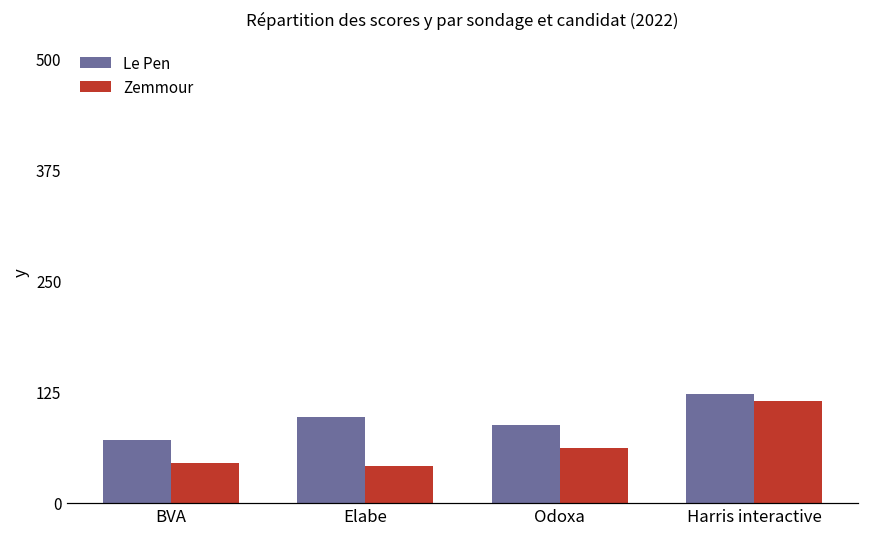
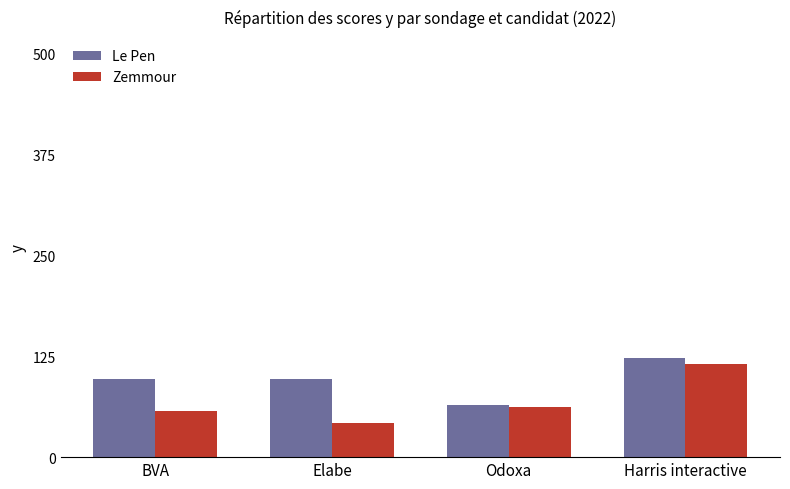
  {
    "Le Pen": {
-     "BVA": 70,
+     "BVA": 100,
      "Elabe": 100,
-     "Odoxa": 90,
+     "Odoxa": 70,
      "Harris interactive": 120
    },
    "Zemmour": {
-     "BVA": 50,
+     "BVA": 60,
      "Elabe": 40,
      "Odoxa": 60,
      "Harris interactive": 120
    }
  }
